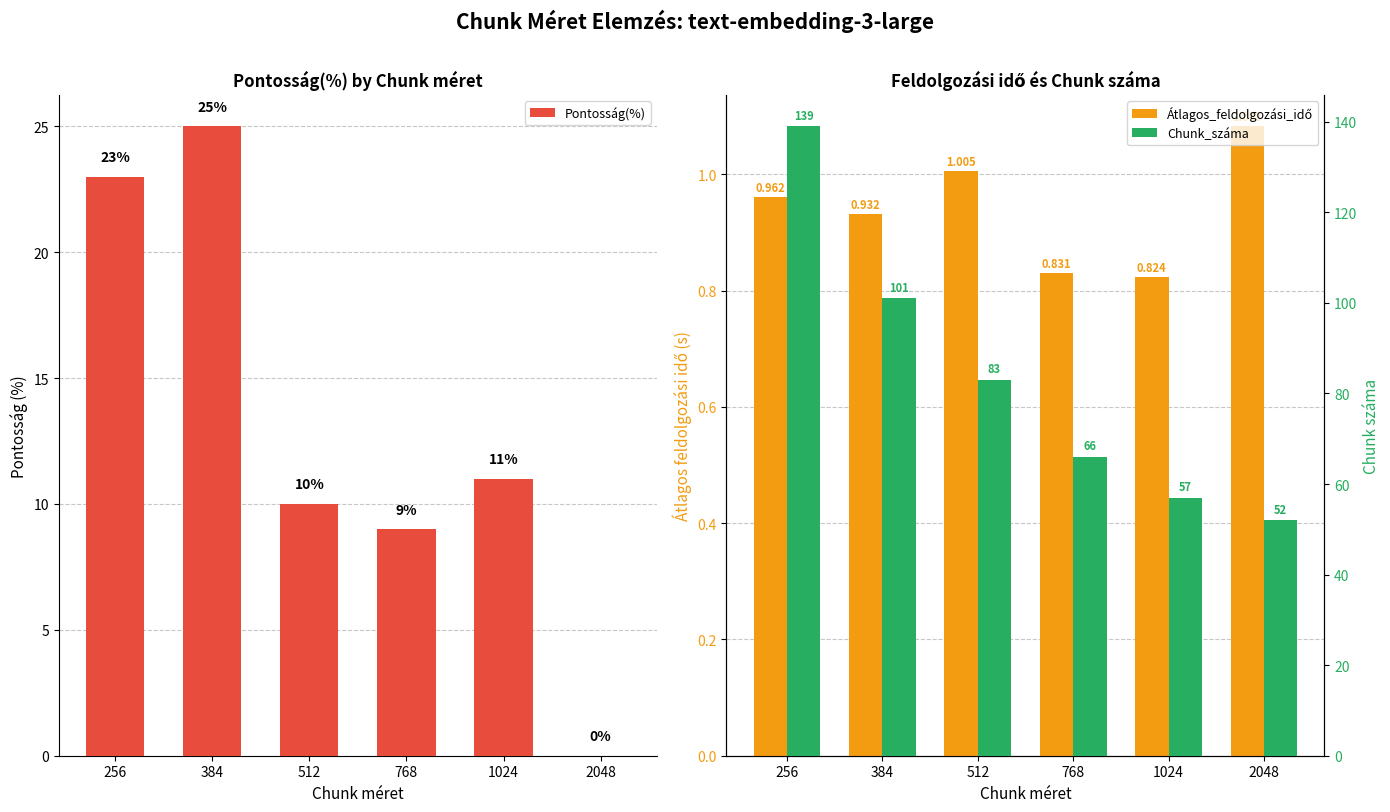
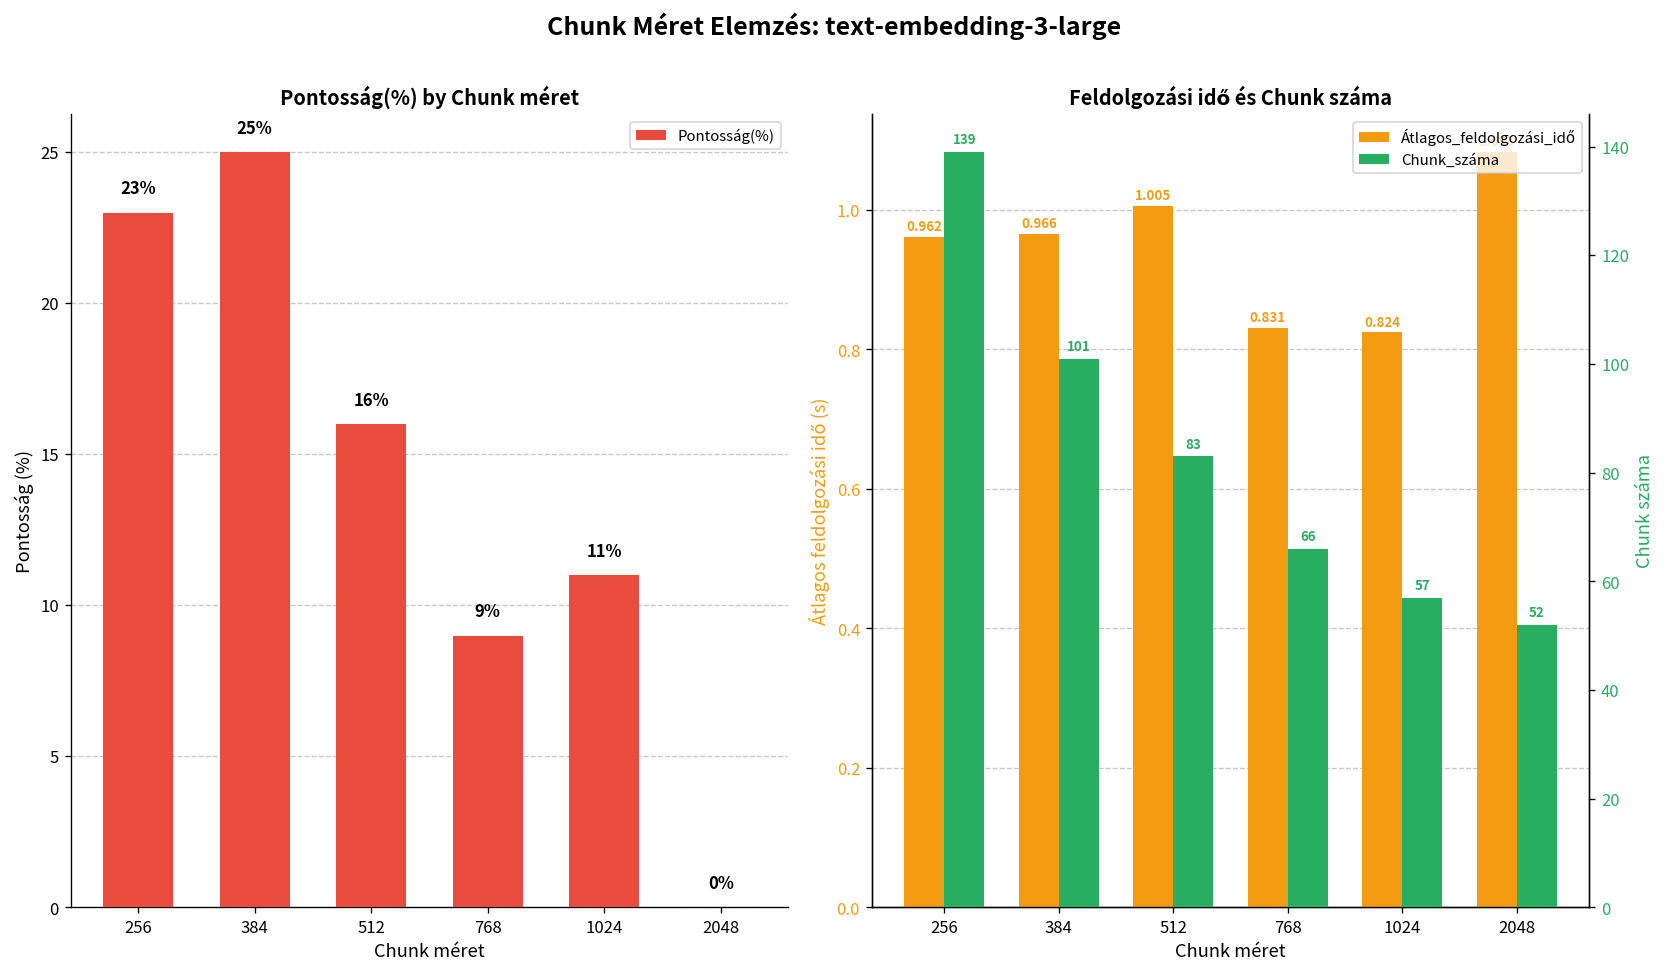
  {
    "Pontosság(%) by Chunk méret": {
      "256": "23%",
      "384": "25%",
-     "512": "10%",
+     "512": "16%",
      "768": "9%",
      "1024": "11%",
      "2048": "0%"
    },
    "Feldolgozási idő és Chunk száma": {
      "Átlagos_feldolgozási_idő": {
        "256": "0.962",
-       "384": "0.932",
+       "384": "0.966",
        "512": "1.005",
        "768": "0.831",
        "1024": "0.824"
      },
      "Chunk_száma": {
        "256": "139",
        "384": "101",
        "512": "83",
        "768": "66",
        "1024": "57",
        "2048": "52"
      }
    }
  }
